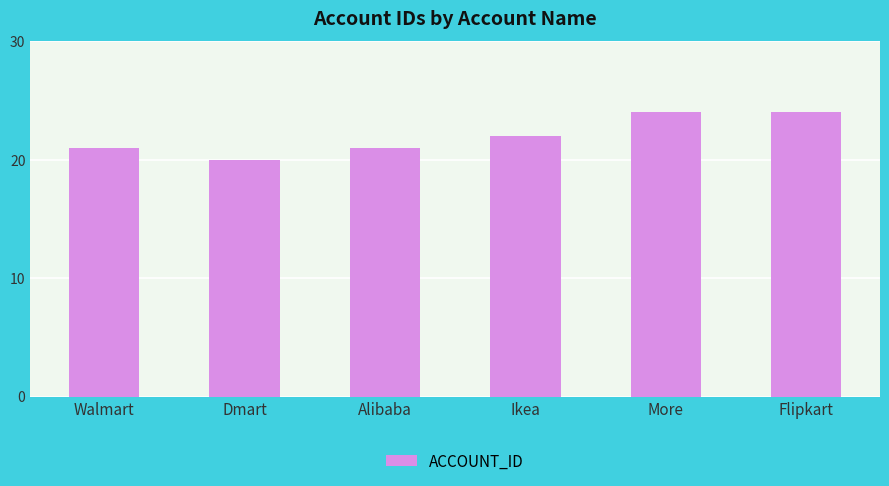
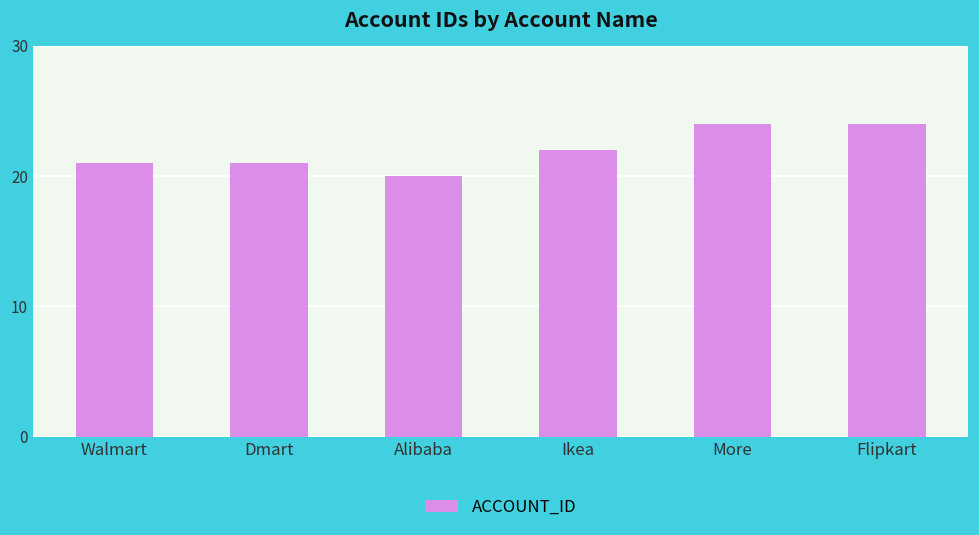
  {
    "Walmart": 21,
-   "Dmart": 20,
-   "Alibaba": 21,
+   "Dmart": 21,
+   "Alibaba": 20,
    "Ikea": 22,
    "More": 24,
    "Flipkart": 24
  }
